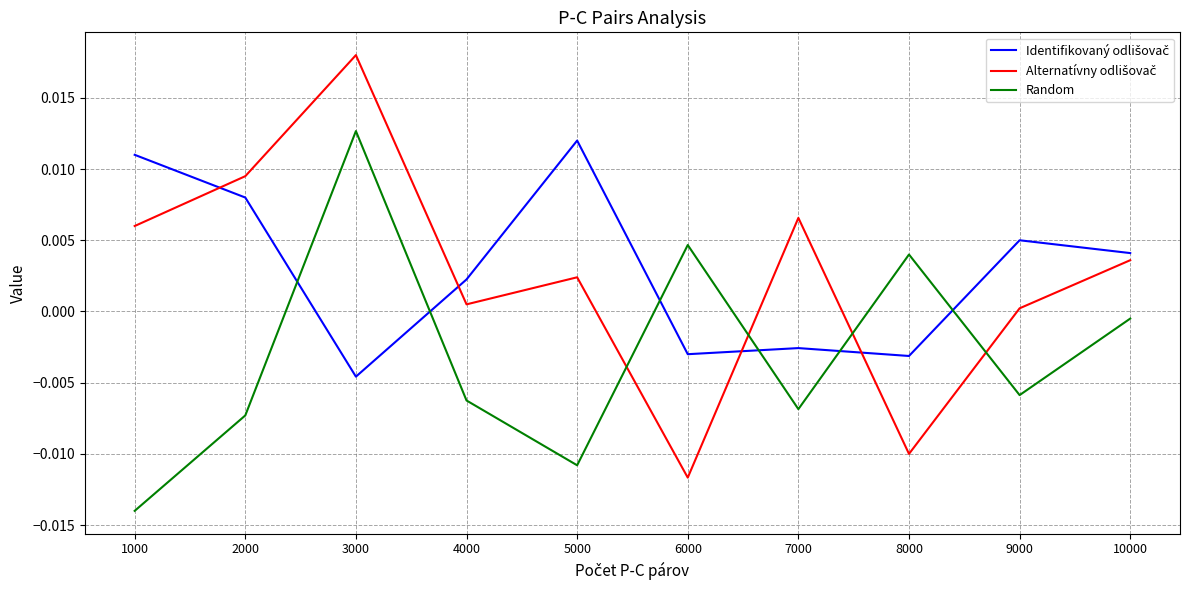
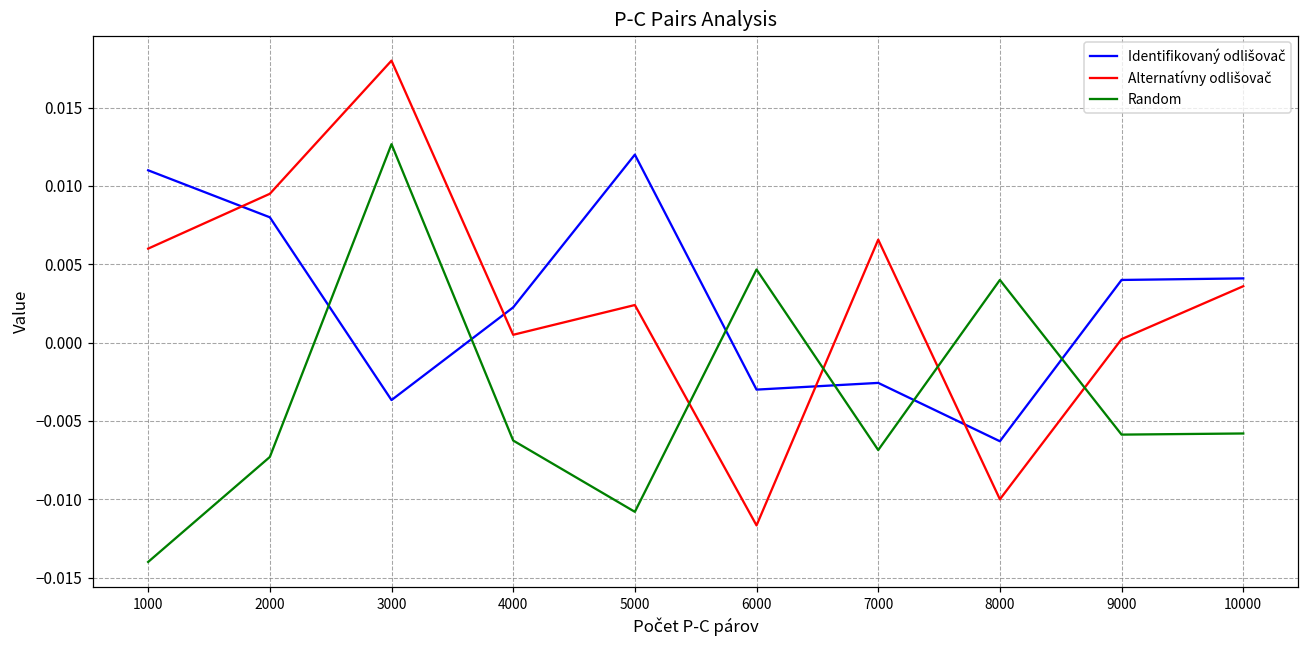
  {
    "Identifikovaný odlišovač": {
      "1000": 0.0110,
      "2000": 0.0080,
-     "3000": -0.0046,
+     "3000": -0.0037,
      "4000": 0.0023,
      "5000": 0.0120,
      "6000": -0.0030,
      "7000": -0.0026,
-     "8000": -0.0031,
-     "9000": 0.005,
+     "8000": -0.0063,
+     "9000": 0.004,
      "10000": 0.0041
    },
    "Alternatívny odlišovač": {
      "1000": 0.0060,
      "2000": 0.0095,
      "3000": 0.0180,
      "4000": 0.0005,
      "5000": 0.0024,
      "6000": -0.0117,
      "7000": 0.0066,
      "8000": -0.0100,
      "9000": 0.0002,
      "10000": 0.0036
    },
    "Random": {
      "1000": -0.0140,
      "2000": -0.0073,
      "3000": 0.0127,
      "4000": -0.0063,
      "5000": -0.0108,
      "6000": 0.0047,
      "7000": -0.0069,
      "8000": 0.0040,
      "9000": -0.0059,
-     "10000": -0.0005
+     "10000": -0.0058
    }
  }
